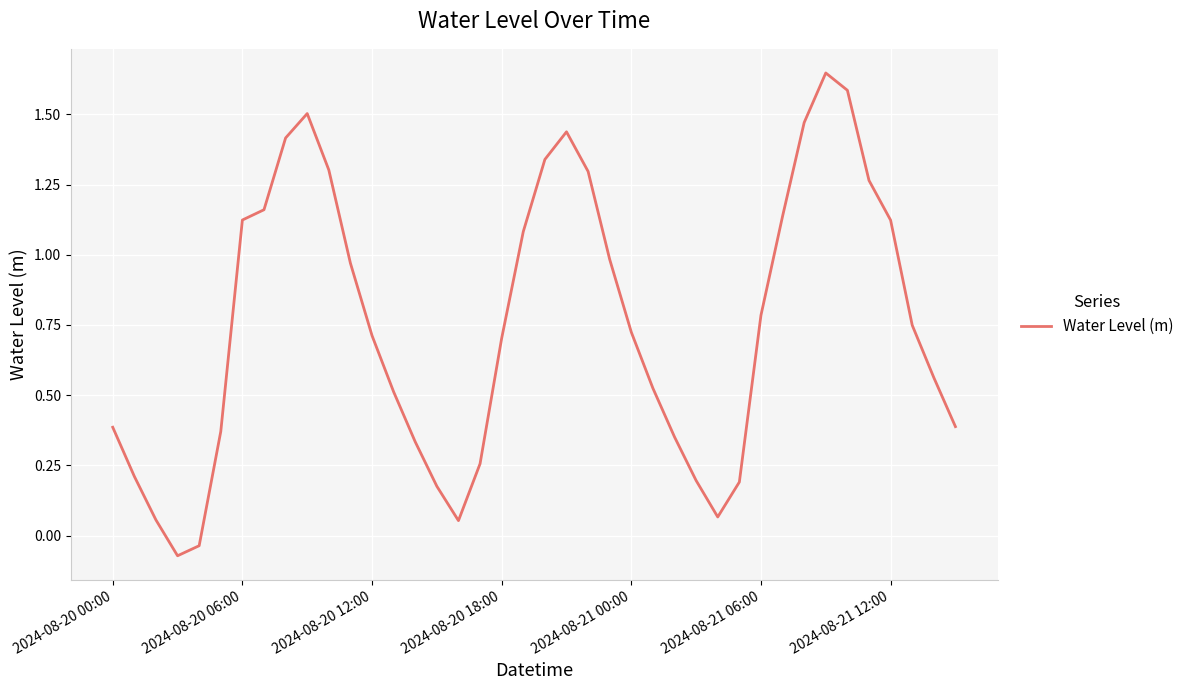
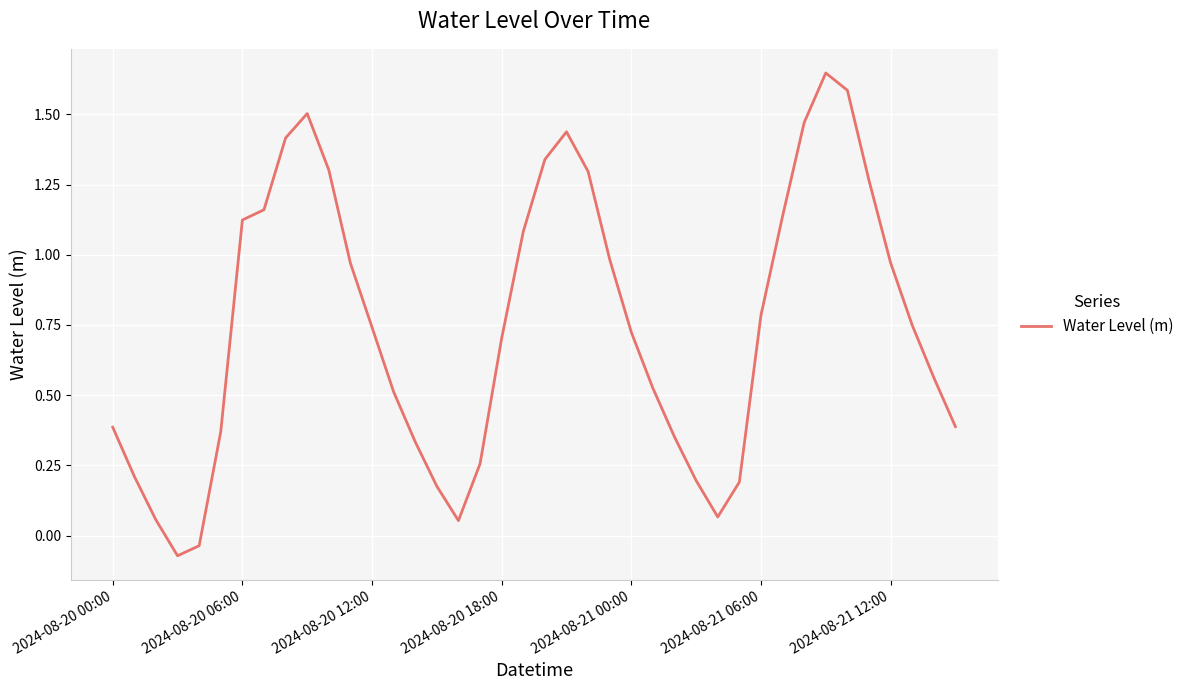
  {
    "2024-08-20 00:00": 0.39,
    "2024-08-20 06:00": 1.12,
-   "2024-08-20 12:00": 0.71,
+   "2024-08-20 12:00": 0.74,
    "2024-08-20 18:00": 0.70,
    "2024-08-21 00:00": 0.72,
    "2024-08-21 06:00": 0.78,
-   "2024-08-21 12:00": 1.12
+   "2024-08-21 12:00": 0.97
  }
